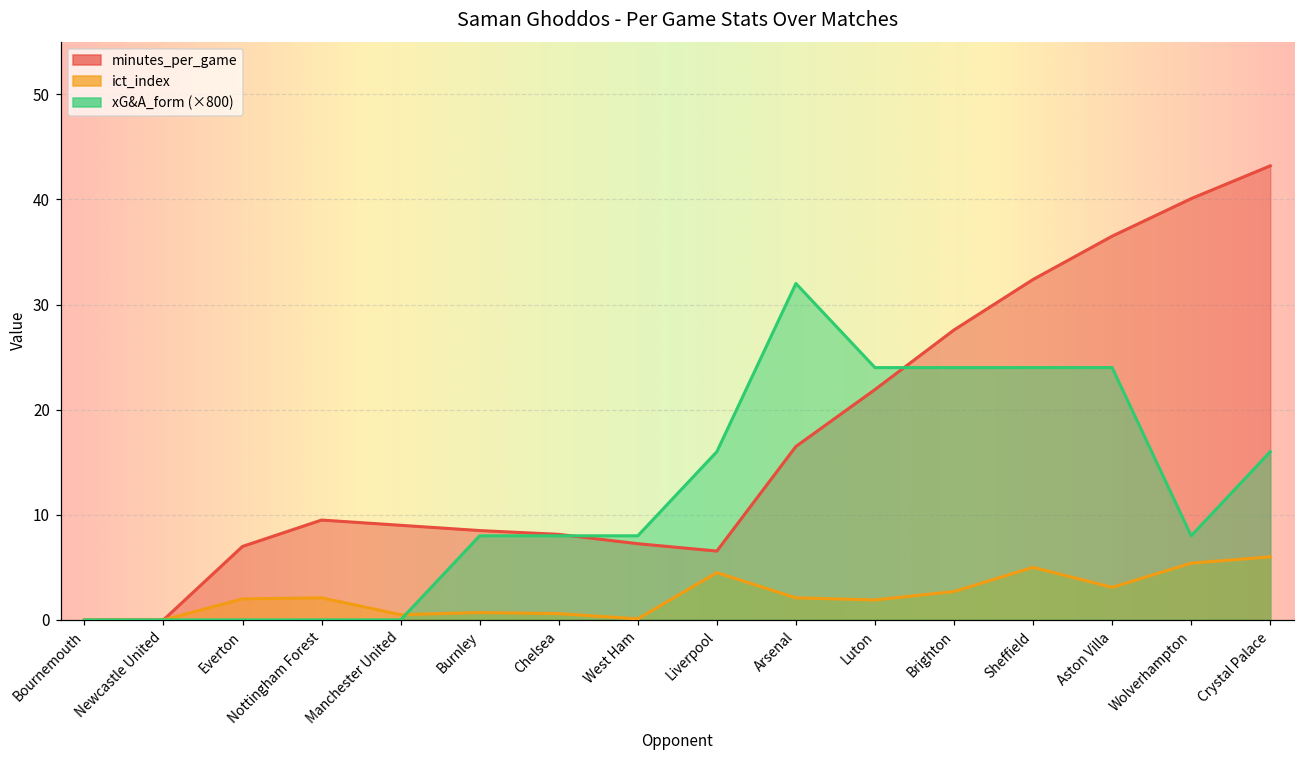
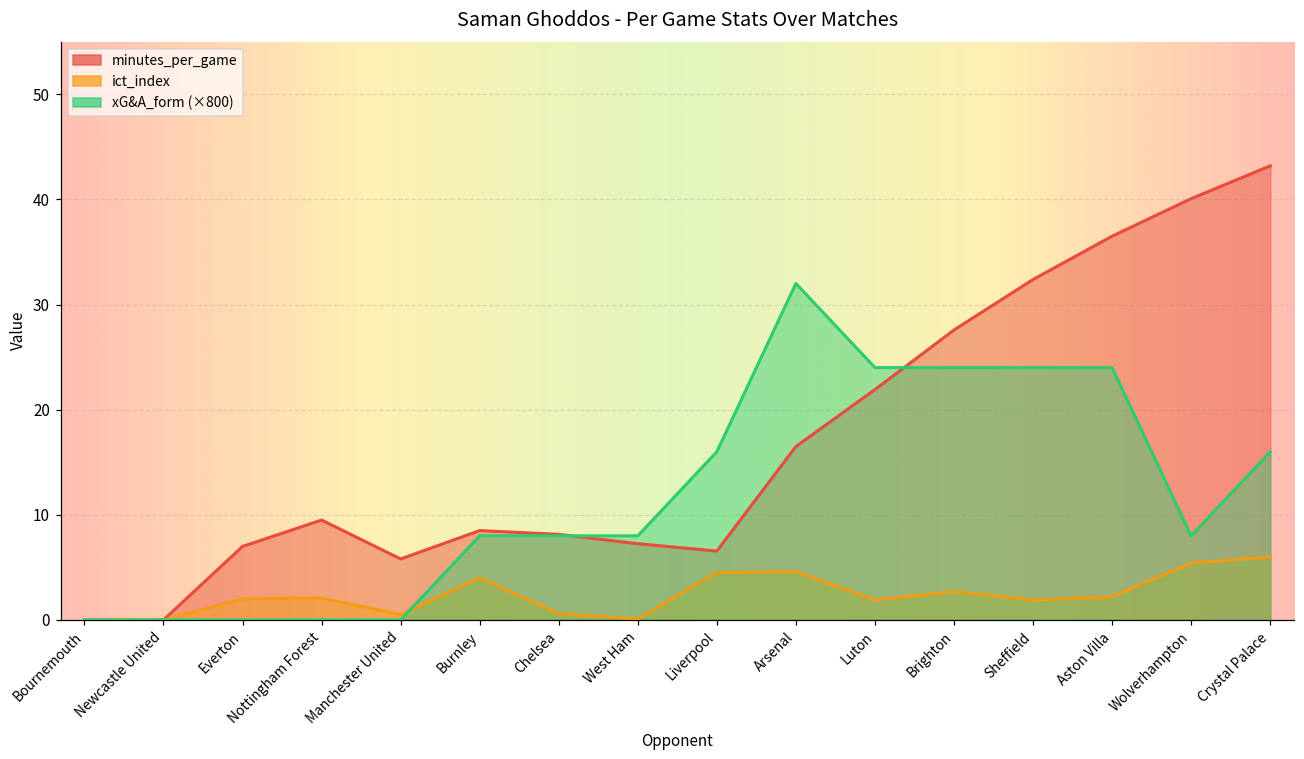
  {
    "minutes_per_game": {
      "Everton": 7,
      "Nottingham Forest": 10,
-     "Manchester United": 9,
+     "Manchester United": 6,
      "Burnley": 9,
      "West Ham": 7,
      "Liverpool": 7,
      "Arsenal": 17,
      "Luton": 22,
      "Brighton": 28,
      "Sheffield": 32,
      "Aston Villa": 37,
      "Wolverhampton": 40,
      "Crystal Palace": 43
    },
    "ict_index": {
      "Everton": 2,
      "Nottingham Forest": 2,
      "Manchester United": 1,
-     "Burnley": 1,
+     "Burnley": 4,
      "Chelsea": 1,
      "West Ham": 0,
      "Liverpool": 5,
-     "Arsenal": 2,
+     "Arsenal": 5,
      "Luton": 2,
      "Brighton": 3,
-     "Sheffield": 5,
-     "Aston Villa": 3,
+     "Sheffield": 2,
+     "Aston Villa": 2,
      "Wolverhampton": 5,
      "Crystal Palace": 6
    }
  }
